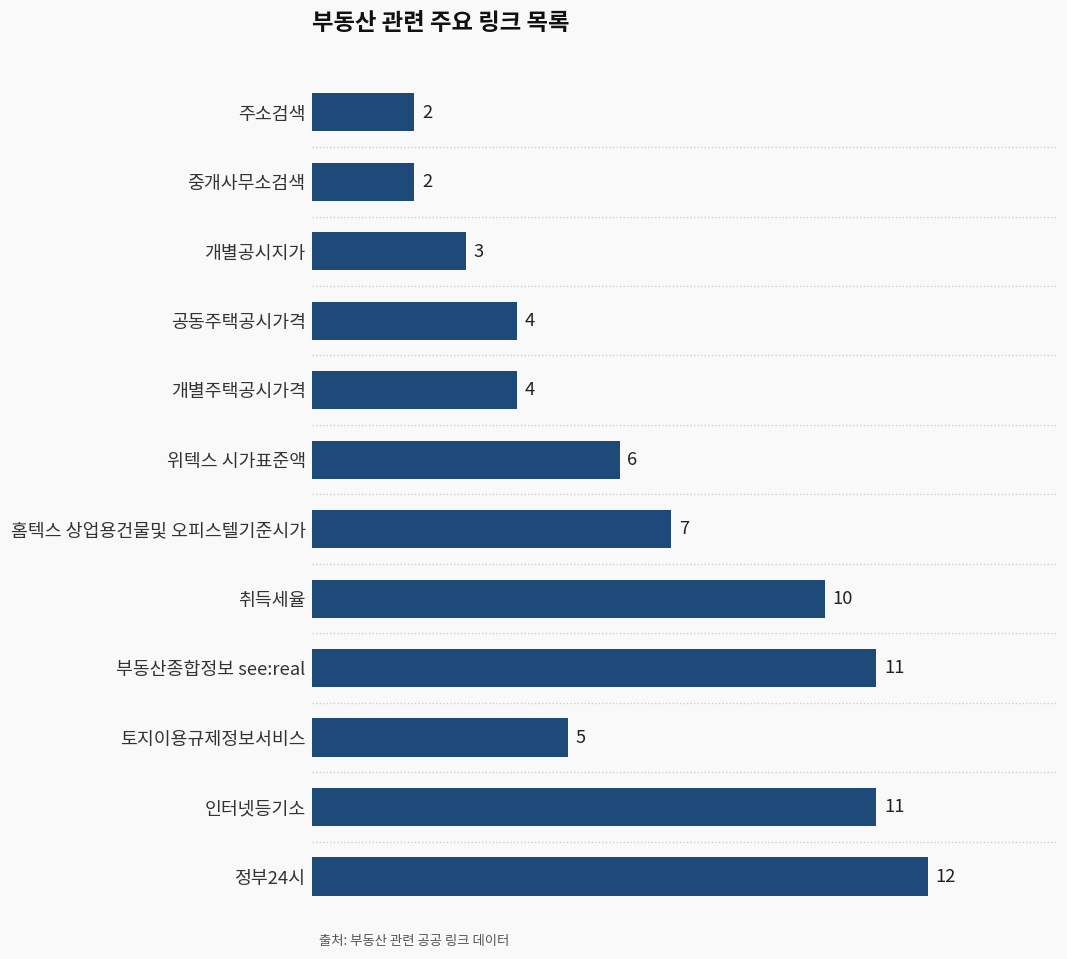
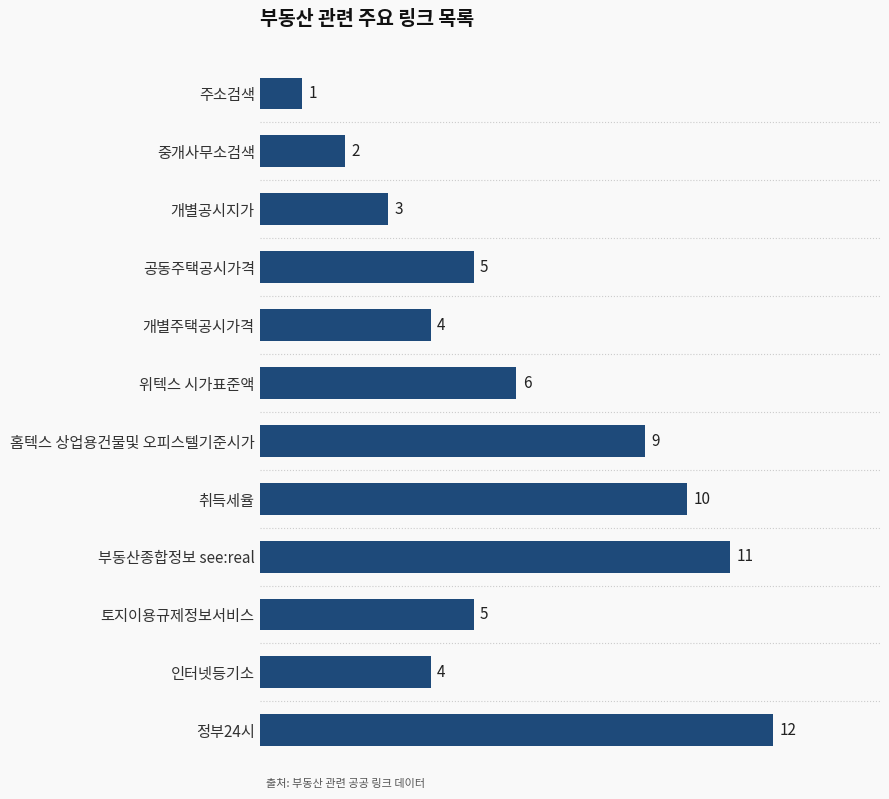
  {
-   "주소검색": 2,
+   "주소검색": 1,
    "중개사무소검색": 2,
    "개별공시지가": 3,
-   "공동주택공시가격": 4,
+   "공동주택공시가격": 5,
    "개별주택공시가격": 4,
    "위텍스 시가표준액": 6,
-   "홈텍스 상업용건물및 오피스텔기준시가": 7,
+   "홈텍스 상업용건물및 오피스텔기준시가": 9,
    "취득세율": 10,
    "부동산종합정보 see:real": 11,
    "토지이용규제정보서비스": 5,
-   "인터넷등기소": 11,
+   "인터넷등기소": 4,
    "정부24시": 12
  }
